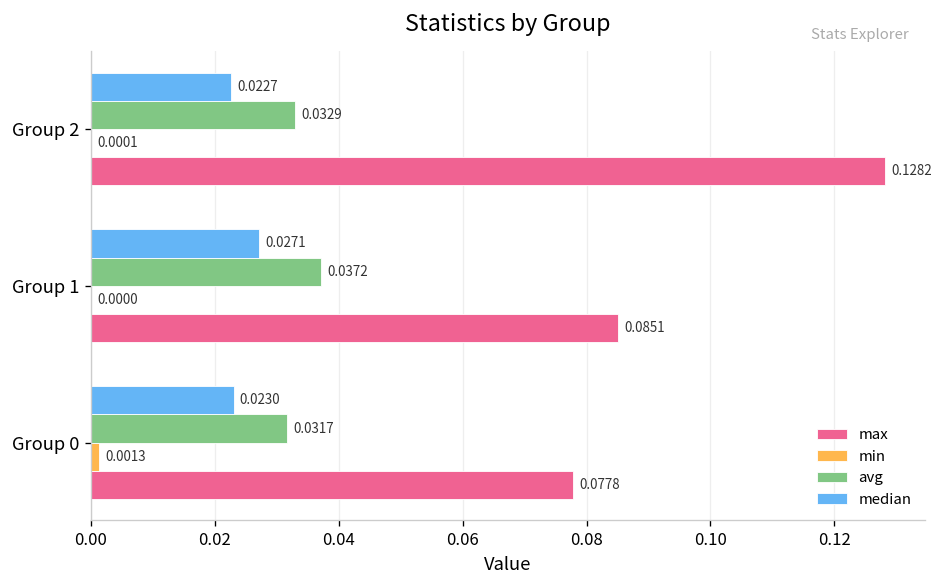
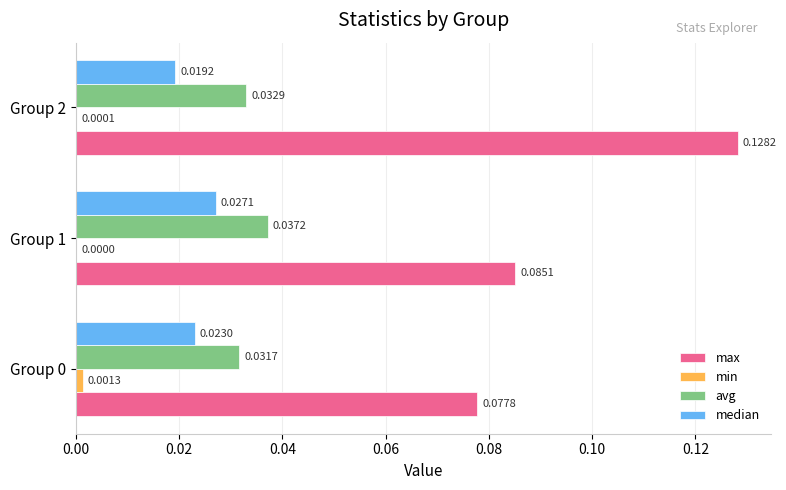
  {
    "max": {
      "Group 2": 0.1282,
      "Group 1": 0.0851,
      "Group 0": 0.0778
    },
    "min": {
      "Group 2": 0.0001,
      "Group 1": 0.0000,
      "Group 0": 0.0013
    },
    "avg": {
      "Group 2": 0.0329,
      "Group 1": 0.0372,
      "Group 0": 0.0317
    },
    "median": {
-     "Group 2": 0.0227,
+     "Group 2": 0.0192,
      "Group 1": 0.0271,
      "Group 0": 0.0230
    }
  }
